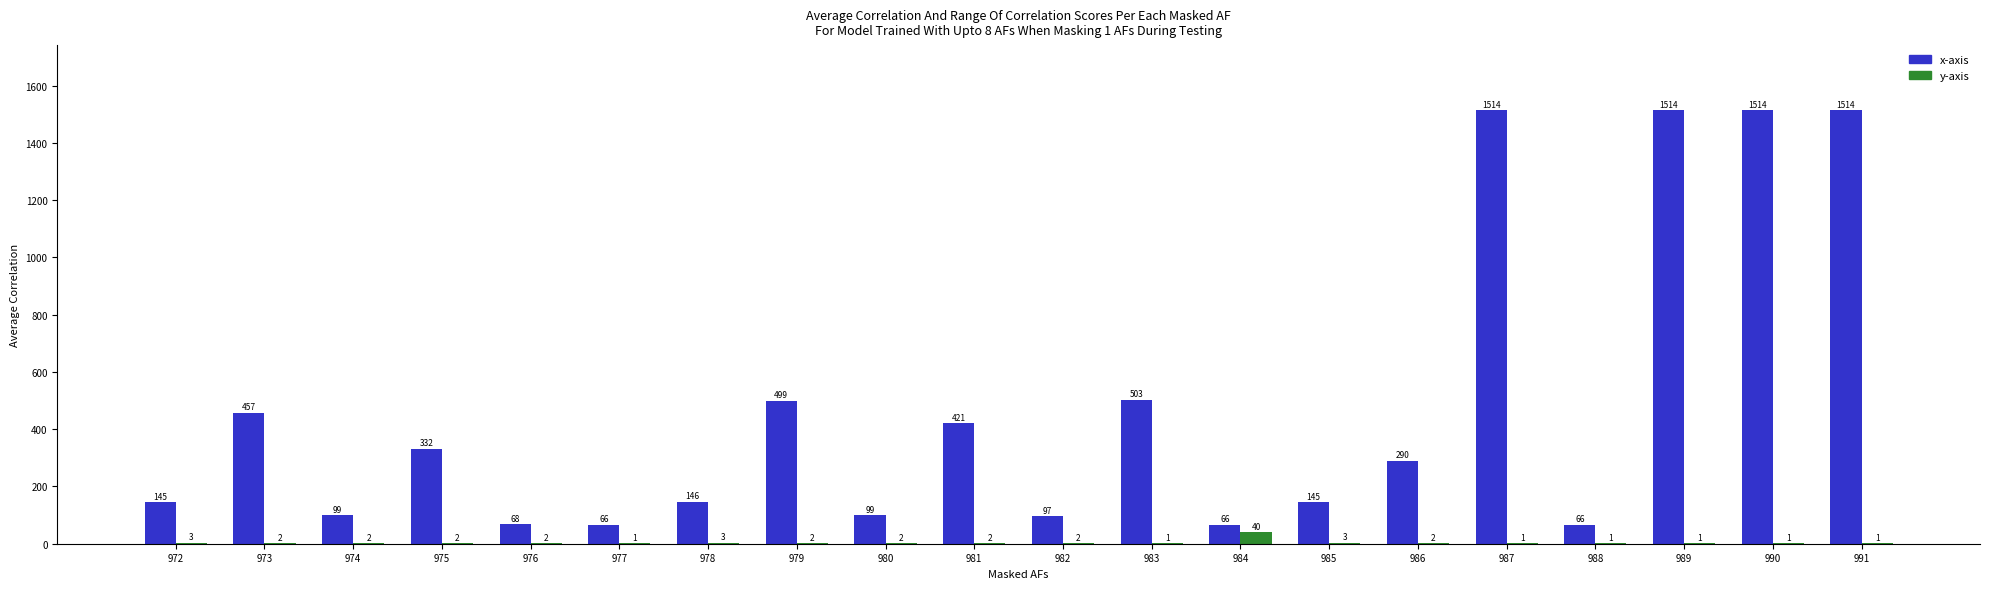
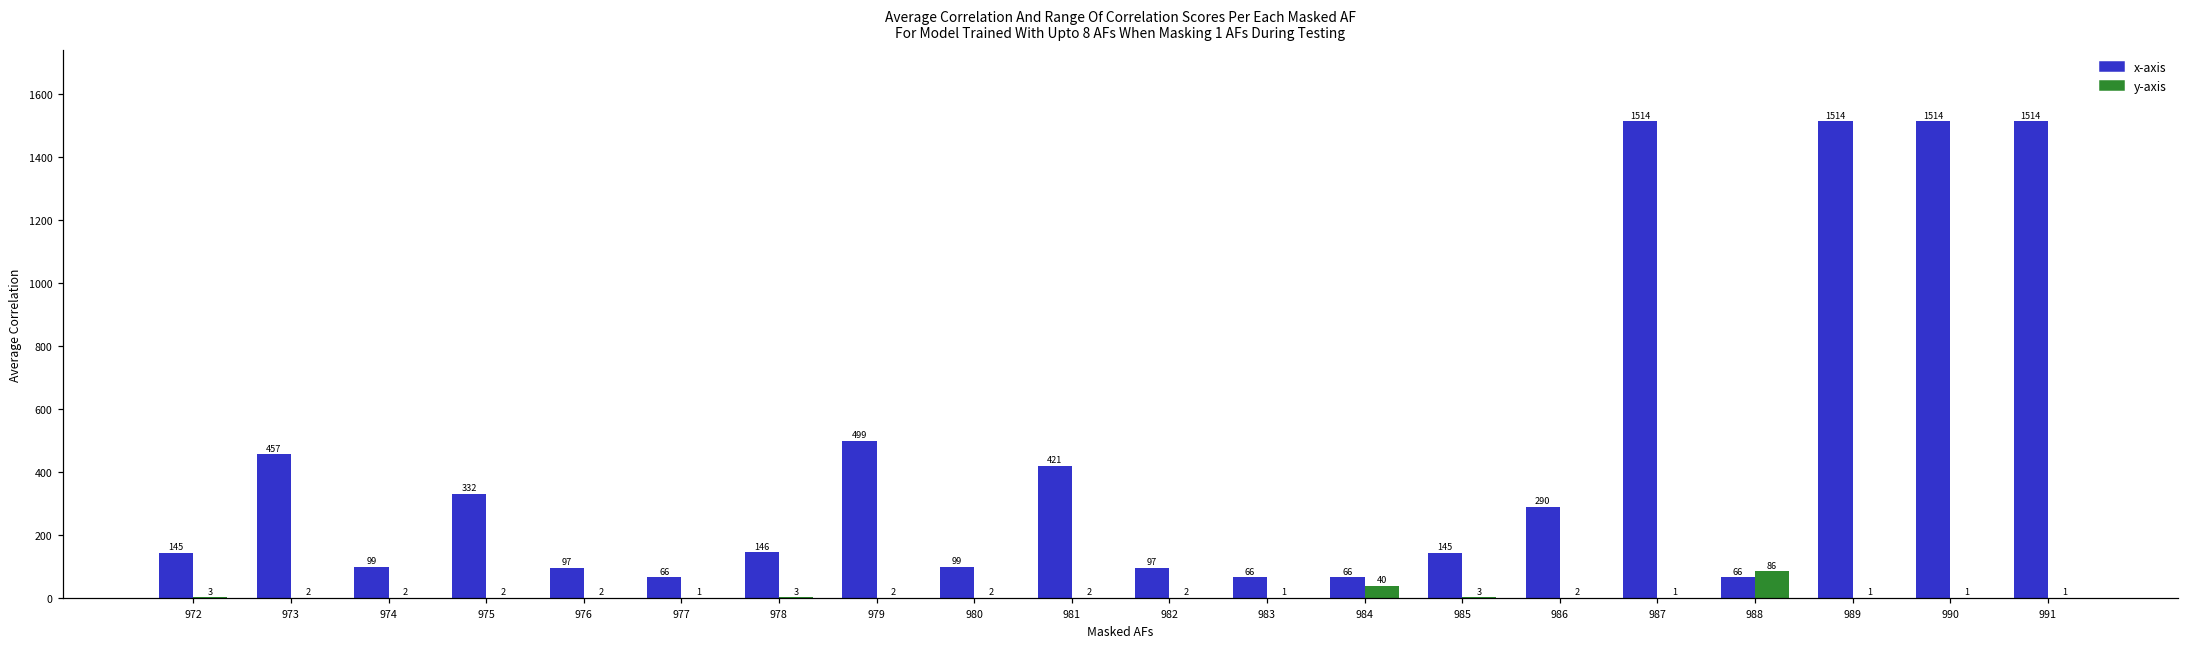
  {
    "x-axis": {
      "972": 145,
      "973": 457,
      "974": 99,
      "975": 332,
-     "976": 68,
+     "976": 97,
      "977": 66,
      "978": 146,
      "979": 499,
      "980": 99,
      "981": 421,
      "982": 97,
-     "983": 503,
+     "983": 66,
      "984": 66,
      "985": 145,
      "986": 290,
      "987": 1514,
      "988": 66,
      "989": 1514,
      "990": 1514,
      "991": 1514
    },
    "y-axis": {
      "972": 3,
      "973": 2,
      "974": 2,
      "975": 2,
      "976": 2,
      "977": 1,
      "978": 3,
      "979": 2,
      "980": 2,
      "981": 2,
      "982": 2,
      "983": 1,
      "984": 40,
      "985": 3,
      "986": 2,
      "987": 1,
-     "988": 1,
+     "988": 86,
      "989": 1,
      "990": 1,
      "991": 1
    }
  }
